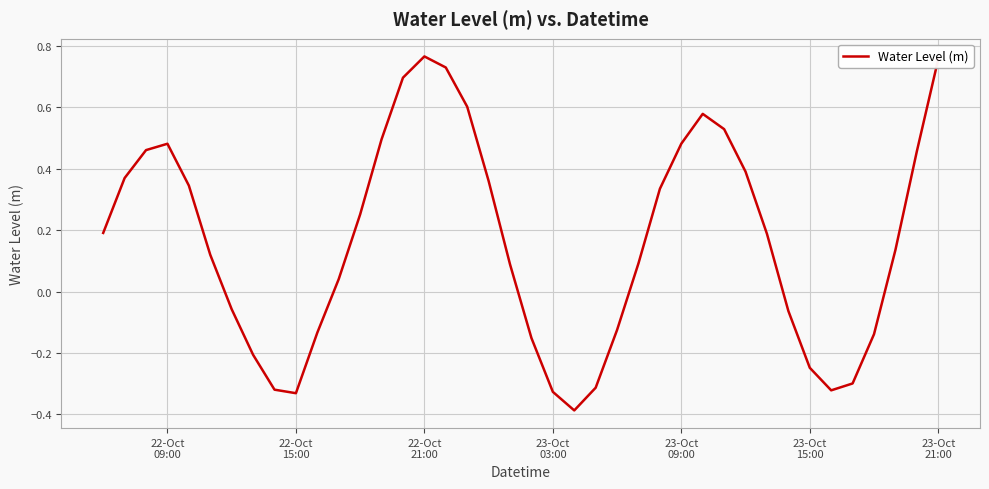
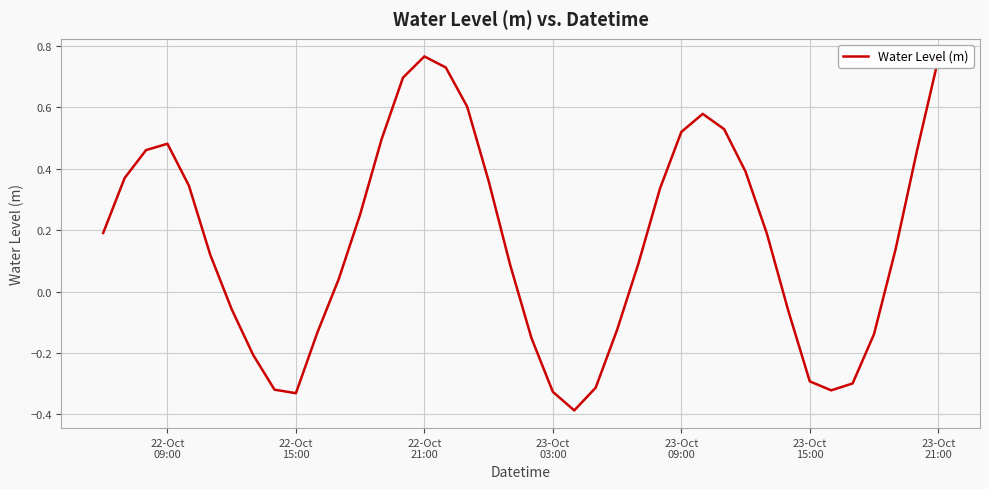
  {
    "22-Oct 09:00": 0.48,
    "22-Oct 15:00": -0.33,
    "22-Oct 21:00": 0.77,
    "23-Oct 03:00": -0.33,
-   "23-Oct 09:00": 0.48,
-   "23-Oct 15:00": -0.25
+   "23-Oct 09:00": 0.52,
+   "23-Oct 15:00": -0.29
  }
